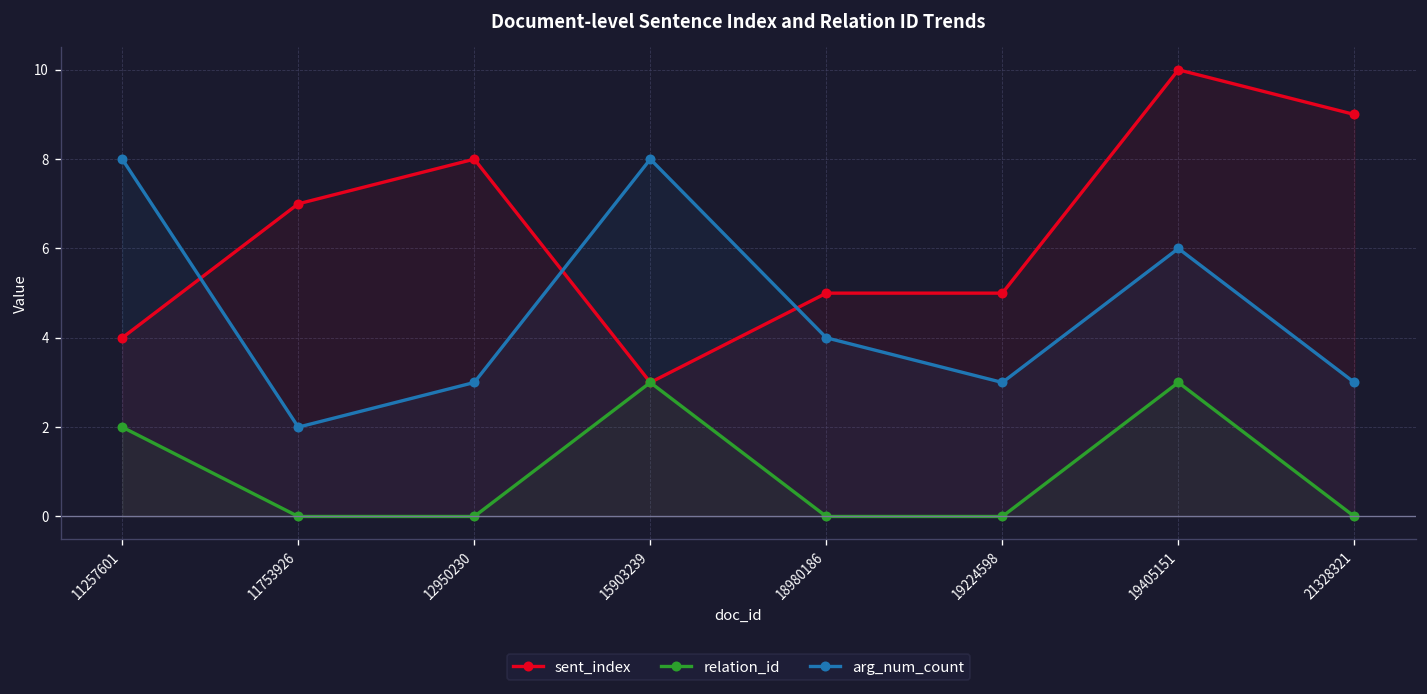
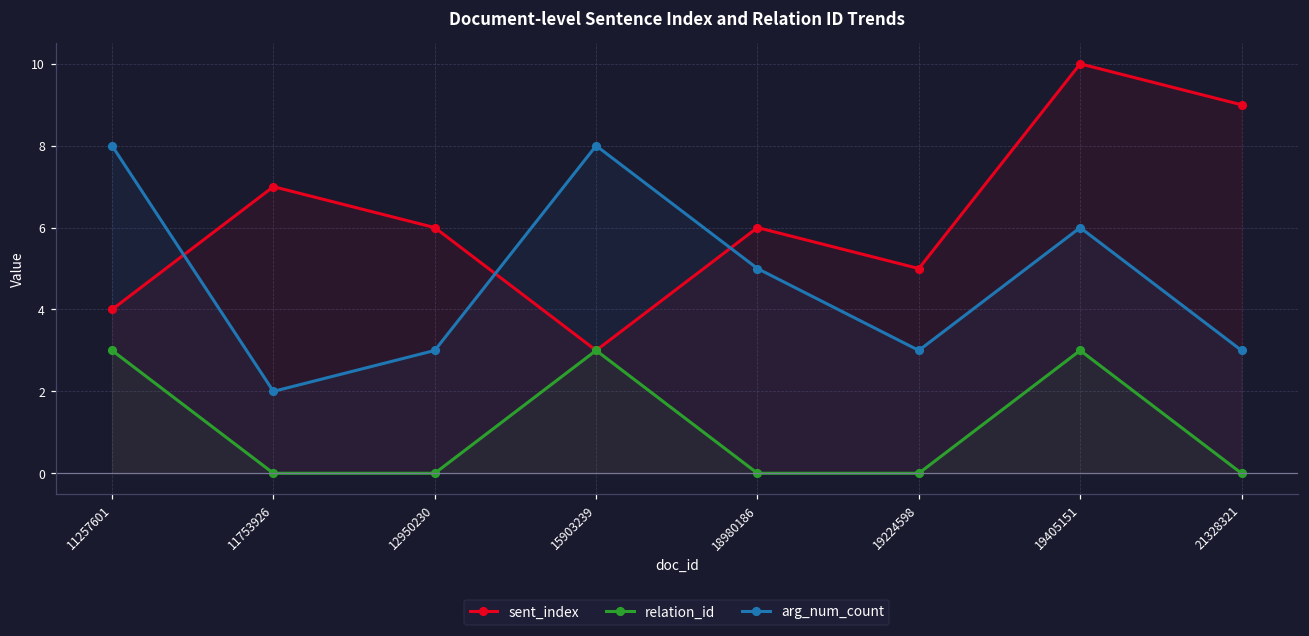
  {
    "sent_index": {
      "11257601": 4,
      "11753926": 7,
-     "12950230": 8,
-     "18980186": 5,
+     "12950230": 6,
+     "18980186": 6,
      "19224598": 5,
      "19405151": 10,
      "21328321": 9
    },
    "relation_id": {
-     "11257601": 2,
+     "11257601": 3,
      "11753926": 0,
      "12950230": 0,
      "18980186": 0,
      "19224598": 0,
      "19405151": 3,
      "21328321": 0
    },
    "arg_num_count": {
      "11257601": 8,
      "11753926": 2,
      "12950230": 3,
      "15903239": 8,
-     "18980186": 4,
+     "18980186": 5,
      "19224598": 3,
      "19405151": 6,
      "21328321": 3
    }
  }
